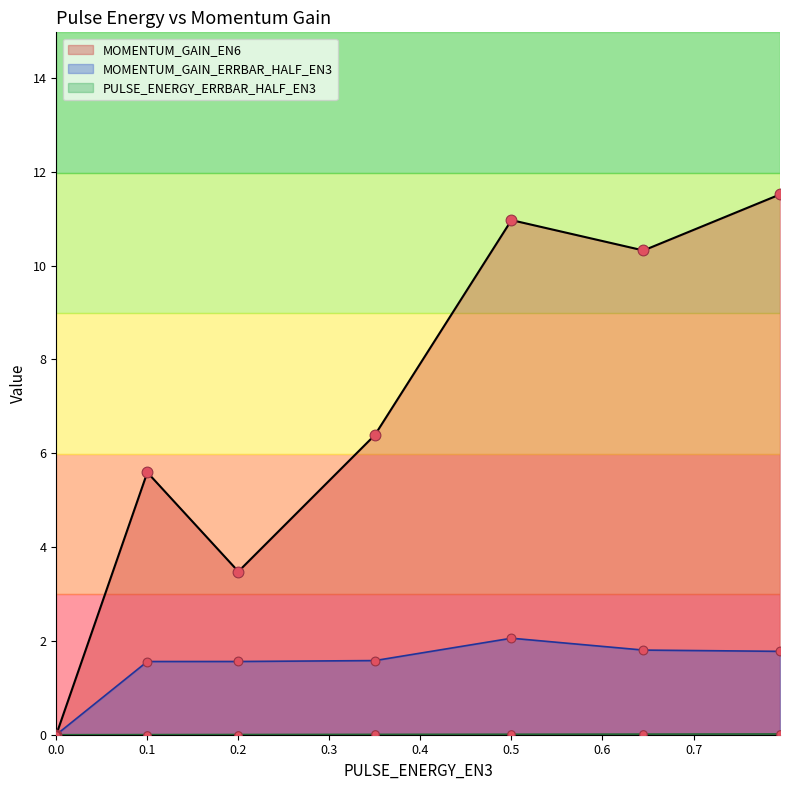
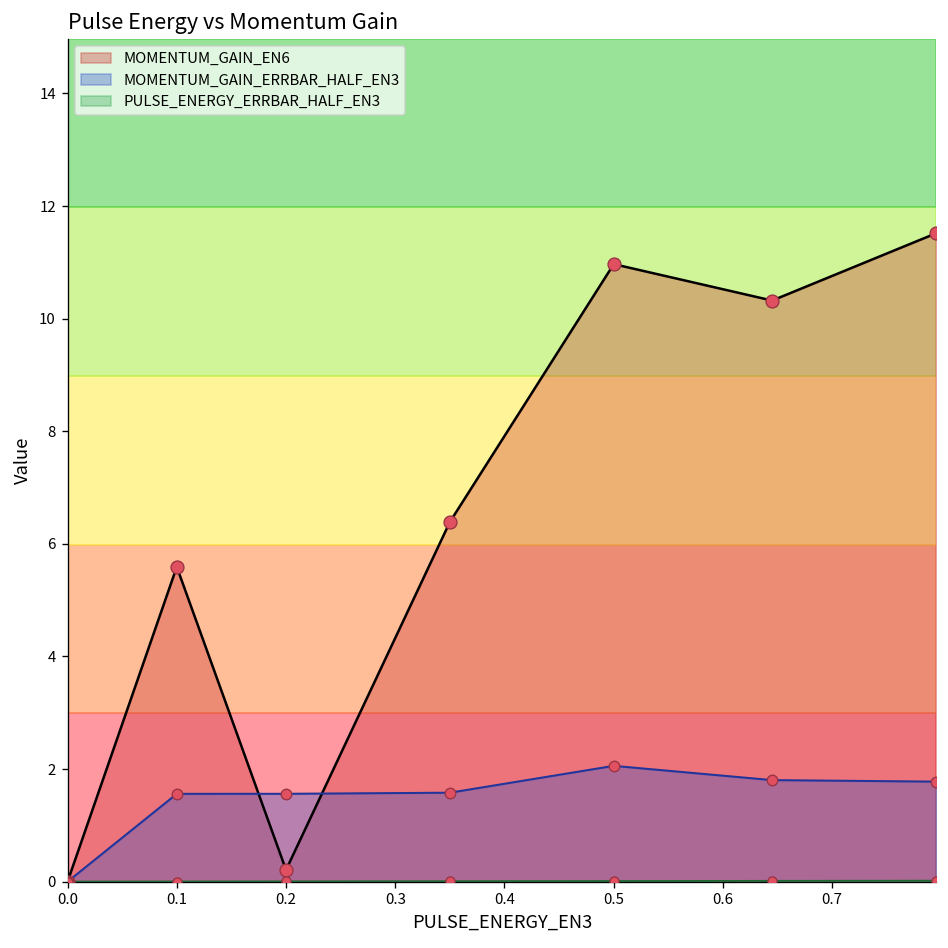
  {
    "MOMENTUM_GAIN_EN6": {
      "0.1": 5.6,
-     "0.2": 3.5,
+     "0.2": 0.2,
      "0.5": 11.0
    },
    "MOMENTUM_GAIN_ERRBAR_HALF_EN3": {
      "0.1": 1.6,
      "0.2": 1.6,
      "0.5": 2.1
    },
    "PULSE_ENERGY_ERRBAR_HALF_EN3": {
      "0.1": 0.0,
      "0.2": 0.0,
      "0.5": 0.0
    }
  }
